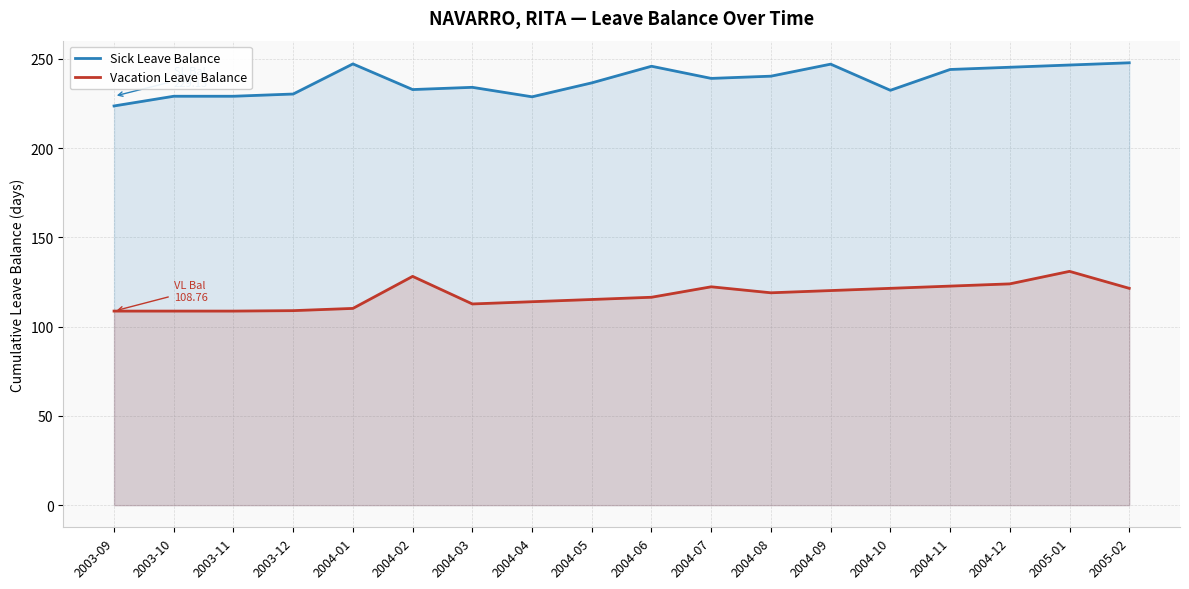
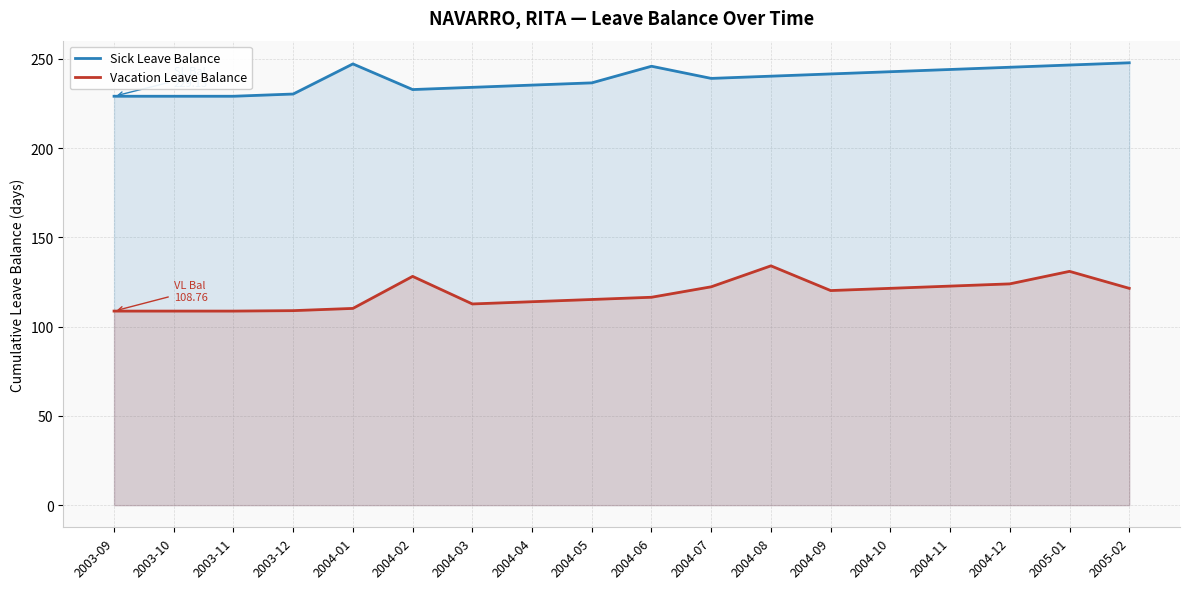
  {
    "Sick Leave Balance": {
-     "2003-09": 224,
+     "2003-09": 229,
      "2003-11": 229,
      "2003-12": 230,
      "2004-01": 247,
      "2004-02": 233,
      "2004-03": 234,
-     "2004-04": 229,
+     "2004-04": 235,
      "2004-05": 237,
      "2004-06": 246,
      "2004-07": 239,
      "2004-08": 240,
-     "2004-09": 247,
-     "2004-10": 232,
+     "2004-09": 242,
+     "2004-10": 243,
      "2004-11": 244,
      "2004-12": 245,
      "2005-01": 247,
      "2005-02": 248
    },
    "Vacation Leave Balance": {
      "2003-09": 109,
      "2003-11": 109,
      "2003-12": 109,
      "2004-01": 110,
      "2004-02": 128,
      "2004-03": 113,
      "2004-04": 114,
      "2004-05": 115,
      "2004-06": 117,
      "2004-07": 122,
-     "2004-08": 119,
+     "2004-08": 134,
      "2004-09": 120,
      "2004-10": 122,
      "2004-11": 123,
      "2004-12": 124,
      "2005-01": 131,
      "2005-02": 122
    }
  }
